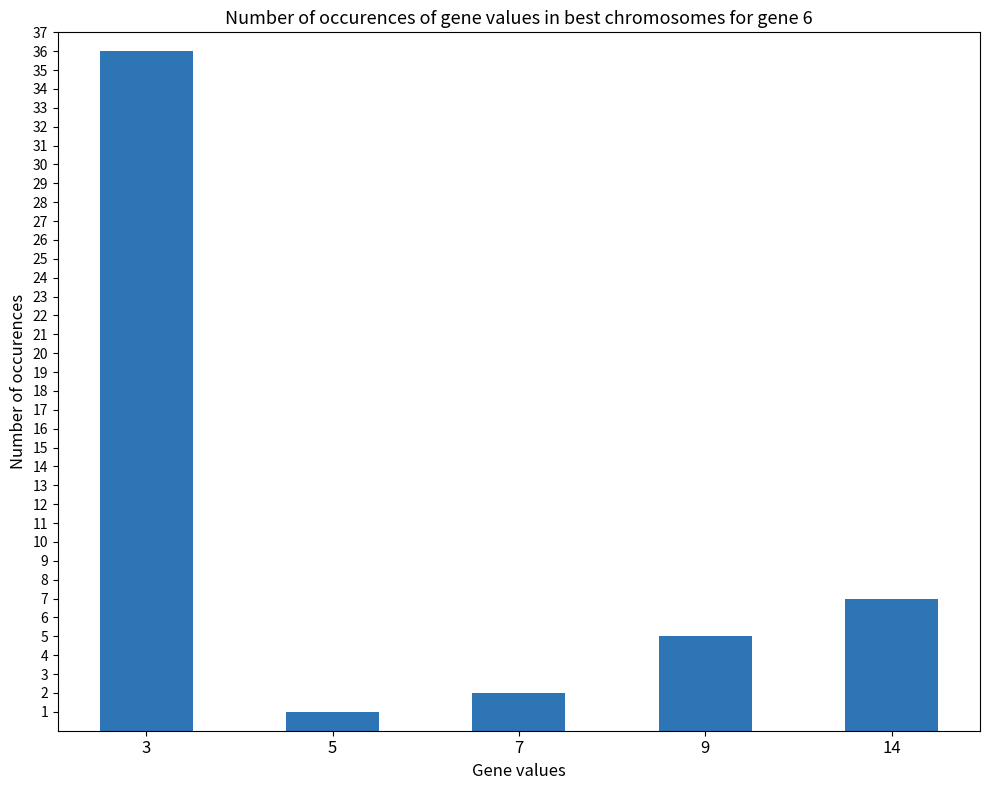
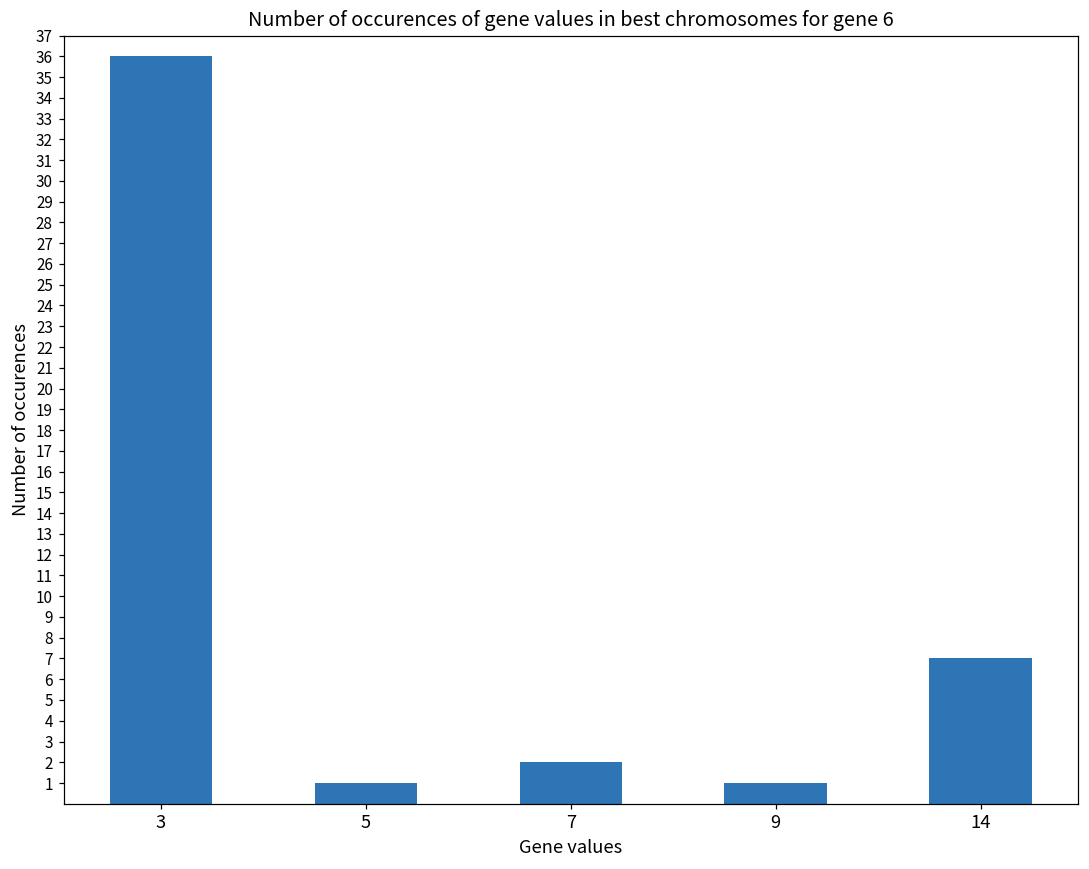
  {
    "3": 36,
    "5": 1,
    "7": 2,
-   "9": 5,
+   "9": 1,
    "14": 7
  }
